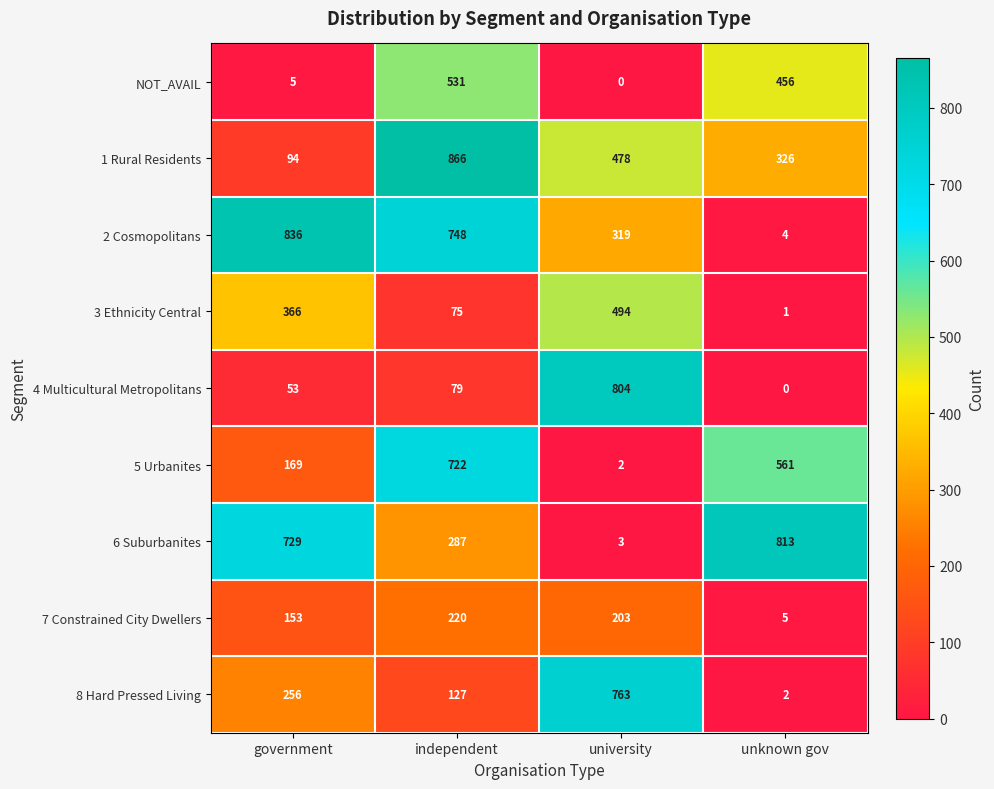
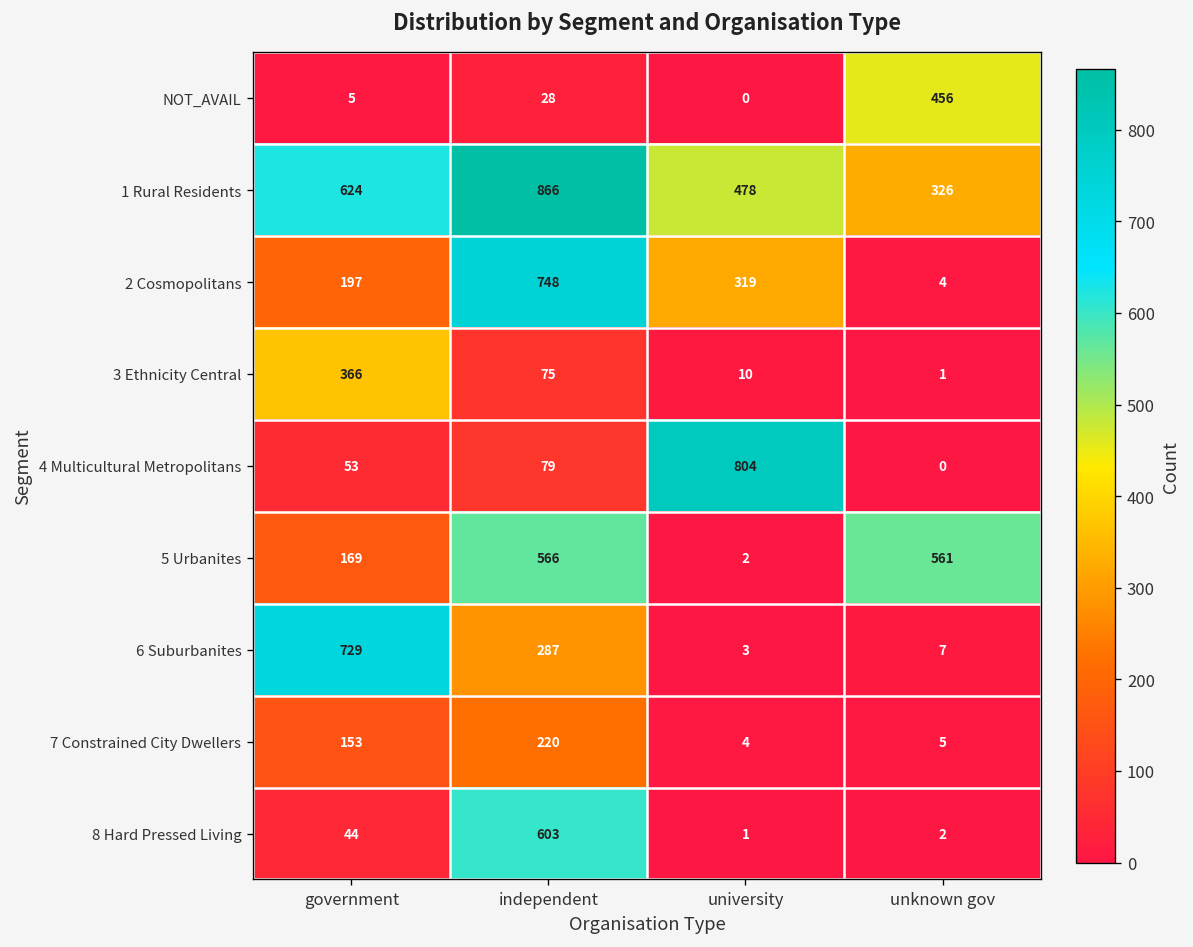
  {
    "NOT_AVAIL": {
      "government": 5,
-     "independent": 531,
+     "independent": 28,
      "university": 0,
      "unknown gov": 456
    },
    "1 Rural Residents": {
-     "government": 94,
+     "government": 624,
      "independent": 866,
      "university": 478,
      "unknown gov": 326
    },
    "2 Cosmopolitans": {
-     "government": 836,
+     "government": 197,
      "independent": 748,
      "university": 319,
      "unknown gov": 4
    },
    "3 Ethnicity Central": {
      "government": 366,
      "independent": 75,
-     "university": 494,
+     "university": 10,
      "unknown gov": 1
    },
    "4 Multicultural Metropolitans": {
      "government": 53,
      "independent": 79,
      "university": 804,
      "unknown gov": 0
    },
    "5 Urbanites": {
      "government": 169,
-     "independent": 722,
+     "independent": 566,
      "university": 2,
      "unknown gov": 561
    },
    "6 Suburbanites": {
      "government": 729,
      "independent": 287,
      "university": 3,
-     "unknown gov": 813
+     "unknown gov": 7
    },
    "7 Constrained City Dwellers": {
      "government": 153,
      "independent": 220,
-     "university": 203,
+     "university": 4,
      "unknown gov": 5
    },
    "8 Hard Pressed Living": {
-     "government": 256,
-     "independent": 127,
-     "university": 763,
+     "government": 44,
+     "independent": 603,
+     "university": 1,
      "unknown gov": 2
    }
  }
